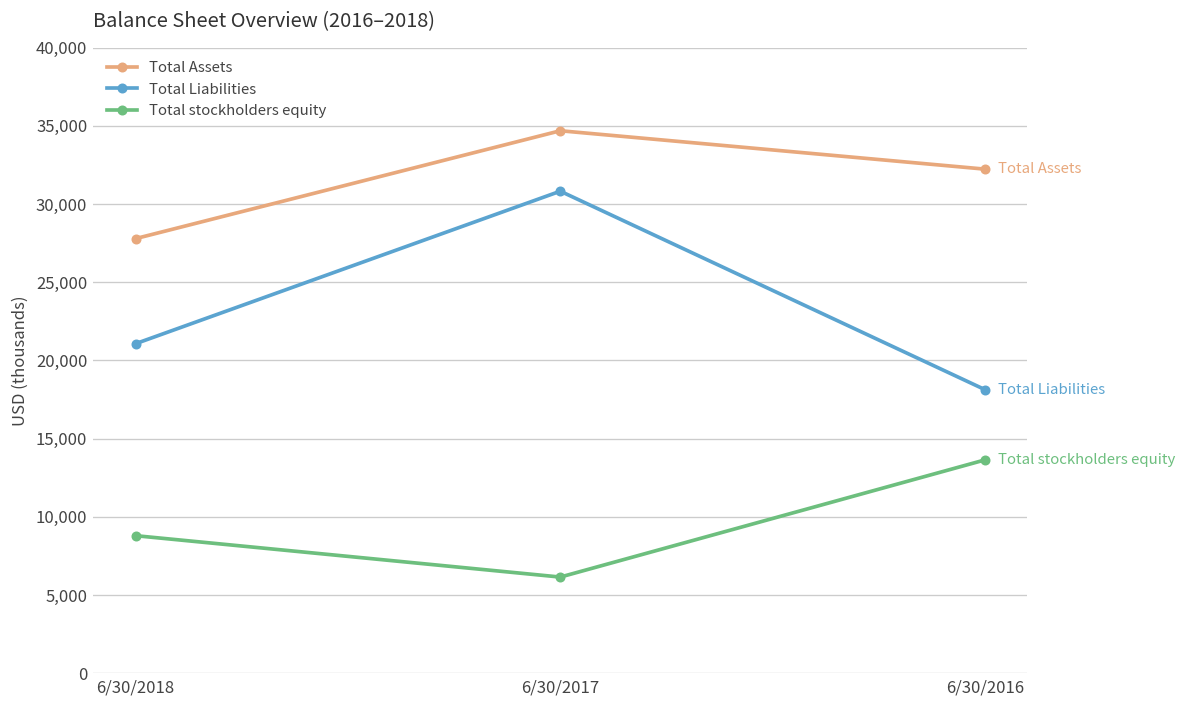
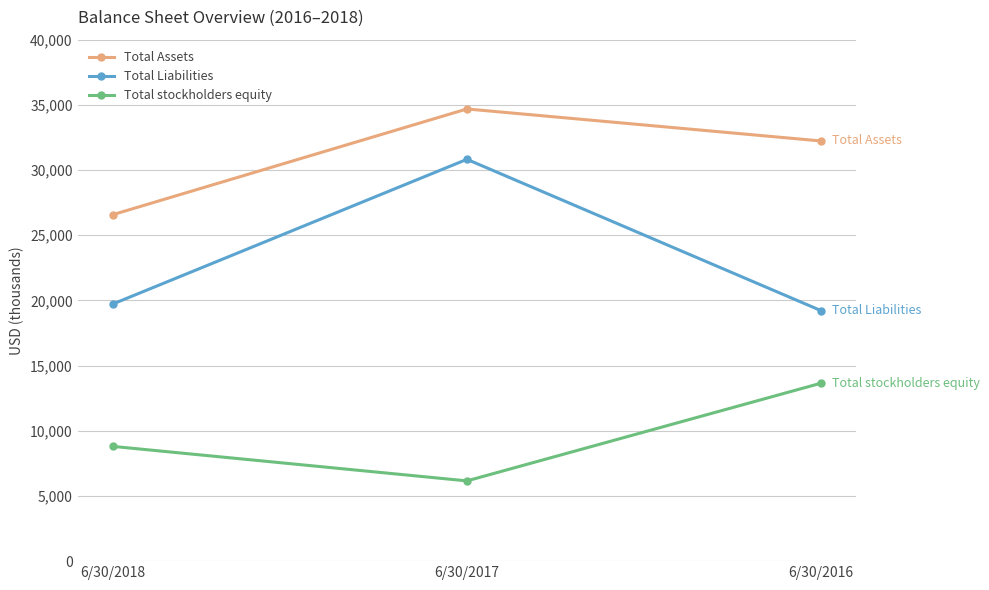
  {
    "Total Assets": {
-     "6/30/2018": "27,800",
+     "6/30/2018": "26,600",
      "6/30/2017": "34,700",
      "6/30/2016": "32,200"
    },
    "Total Liabilities": {
-     "6/30/2018": "21,100",
+     "6/30/2018": "19,700",
      "6/30/2017": "30,800",
-     "6/30/2016": "18,100"
+     "6/30/2016": "19,200"
    },
    "Total stockholders equity": {
      "6/30/2018": "8,800",
      "6/30/2017": "6,200",
      "6/30/2016": "13,600"
    }
  }
